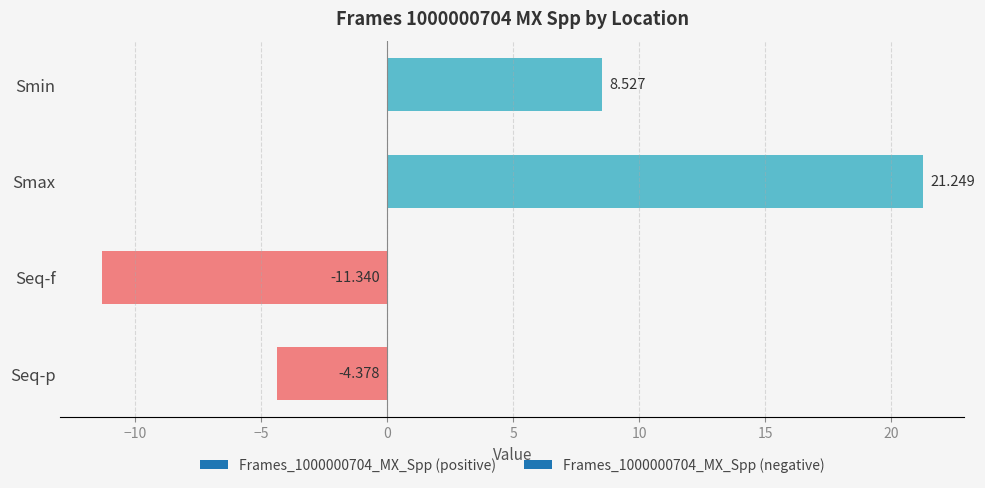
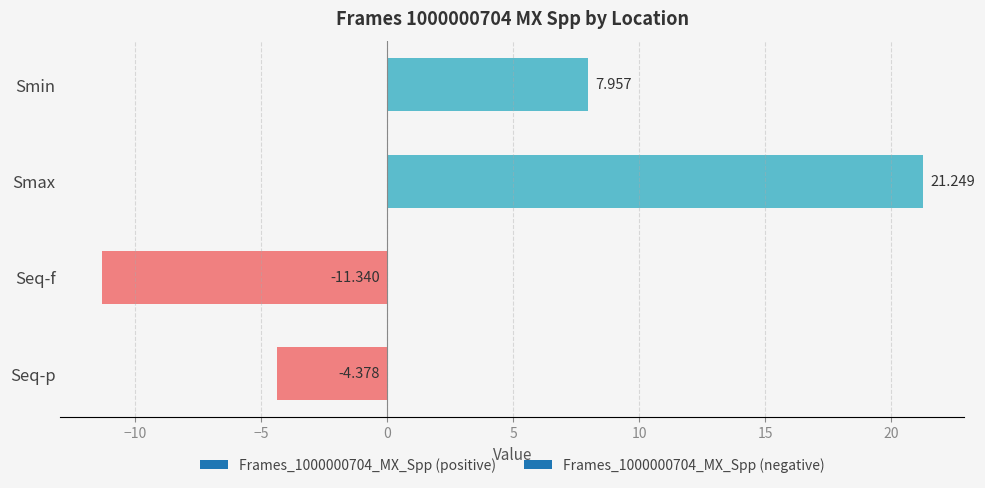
  {
-   "Smin": 8.527,
+   "Smin": 7.957,
    "Smax": 21.249,
    "Seq-f": -11.340,
    "Seq-p": -4.378
  }
